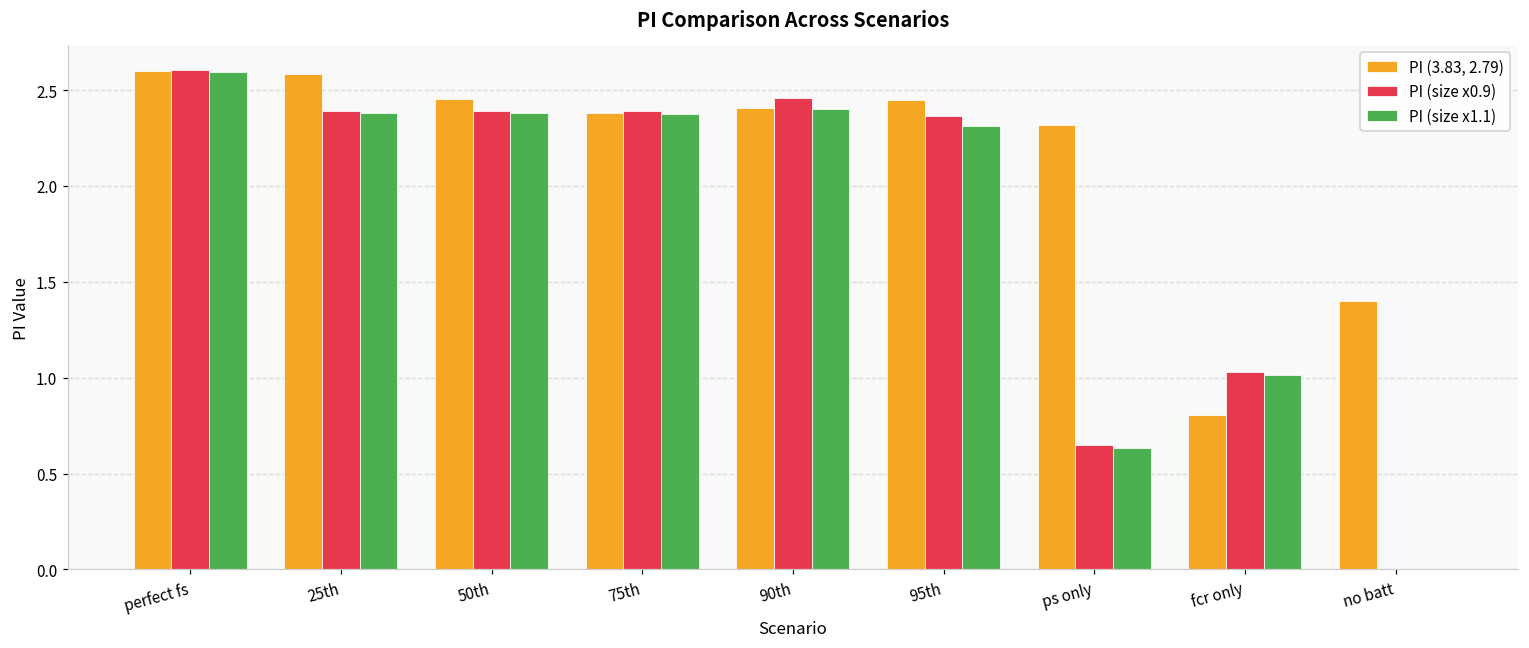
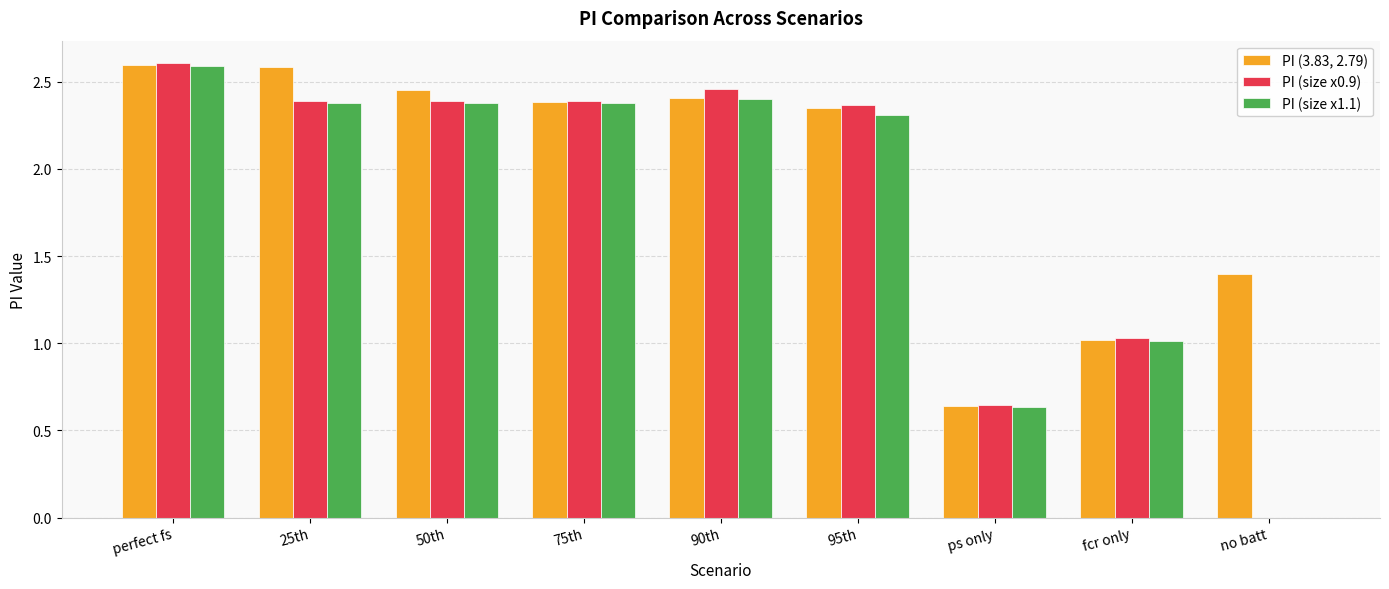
  {
    "PI (3.83, 2.79)": {
      "perfect fs": 2.60,
      "25th": 2.58,
      "50th": 2.46,
      "75th": 2.38,
      "90th": 2.41,
-     "95th": 2.45,
-     "ps only": 2.32,
-     "fcr only": 0.81,
+     "95th": 2.35,
+     "ps only": 0.64,
+     "fcr only": 1.02,
      "no batt": 1.40
    },
    "PI (size x0.9)": {
      "perfect fs": 2.61,
      "25th": 2.39,
      "50th": 2.39,
      "75th": 2.39,
      "90th": 2.46,
      "95th": 2.37,
      "ps only": 0.65,
      "fcr only": 1.03,
      "no batt": 0.00
    },
    "PI (size x1.1)": {
      "perfect fs": 2.59,
      "25th": 2.38,
      "50th": 2.38,
      "75th": 2.38,
      "90th": 2.40,
      "95th": 2.31,
      "ps only": 0.63,
      "fcr only": 1.01,
      "no batt": 0.00
    }
  }
